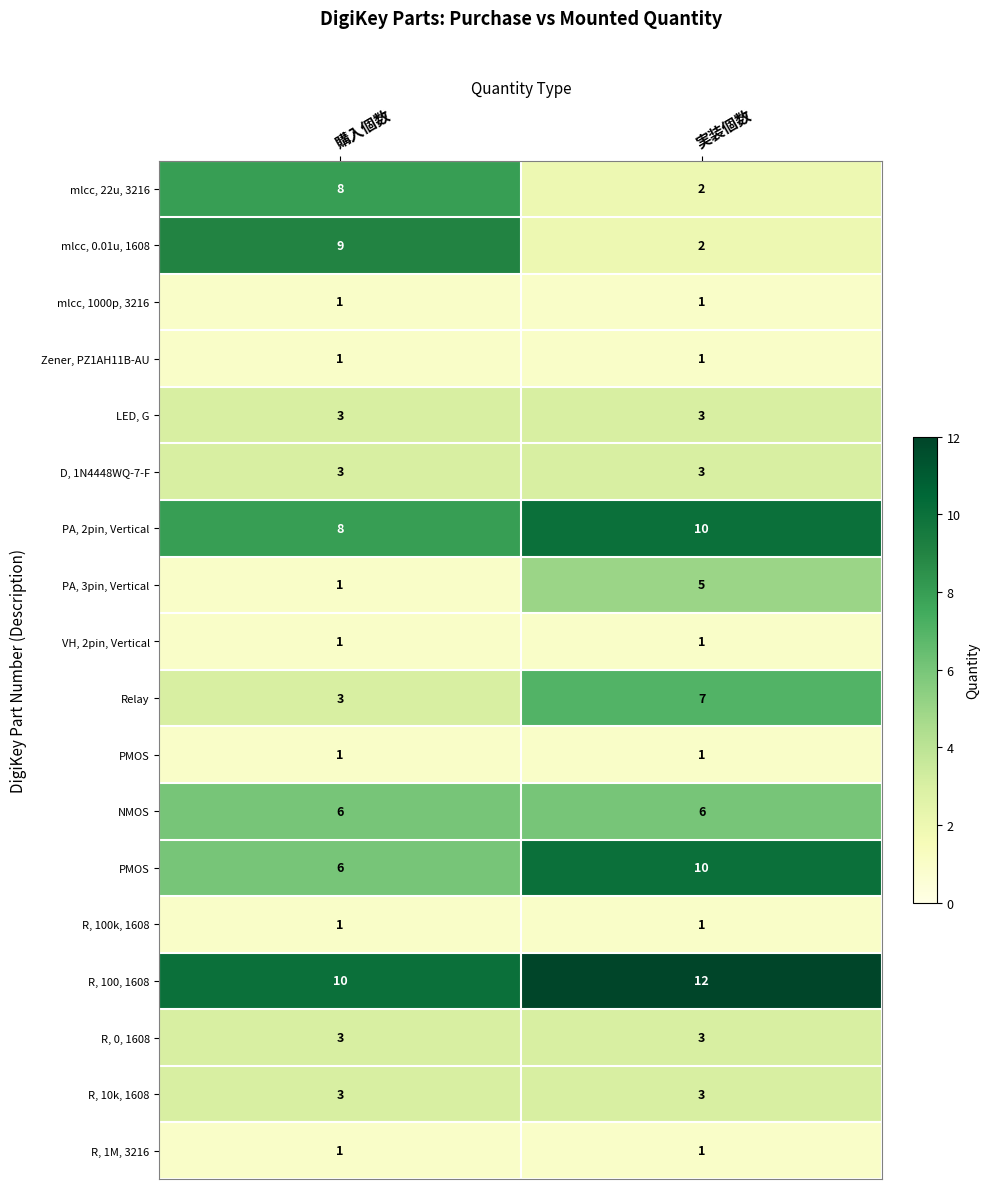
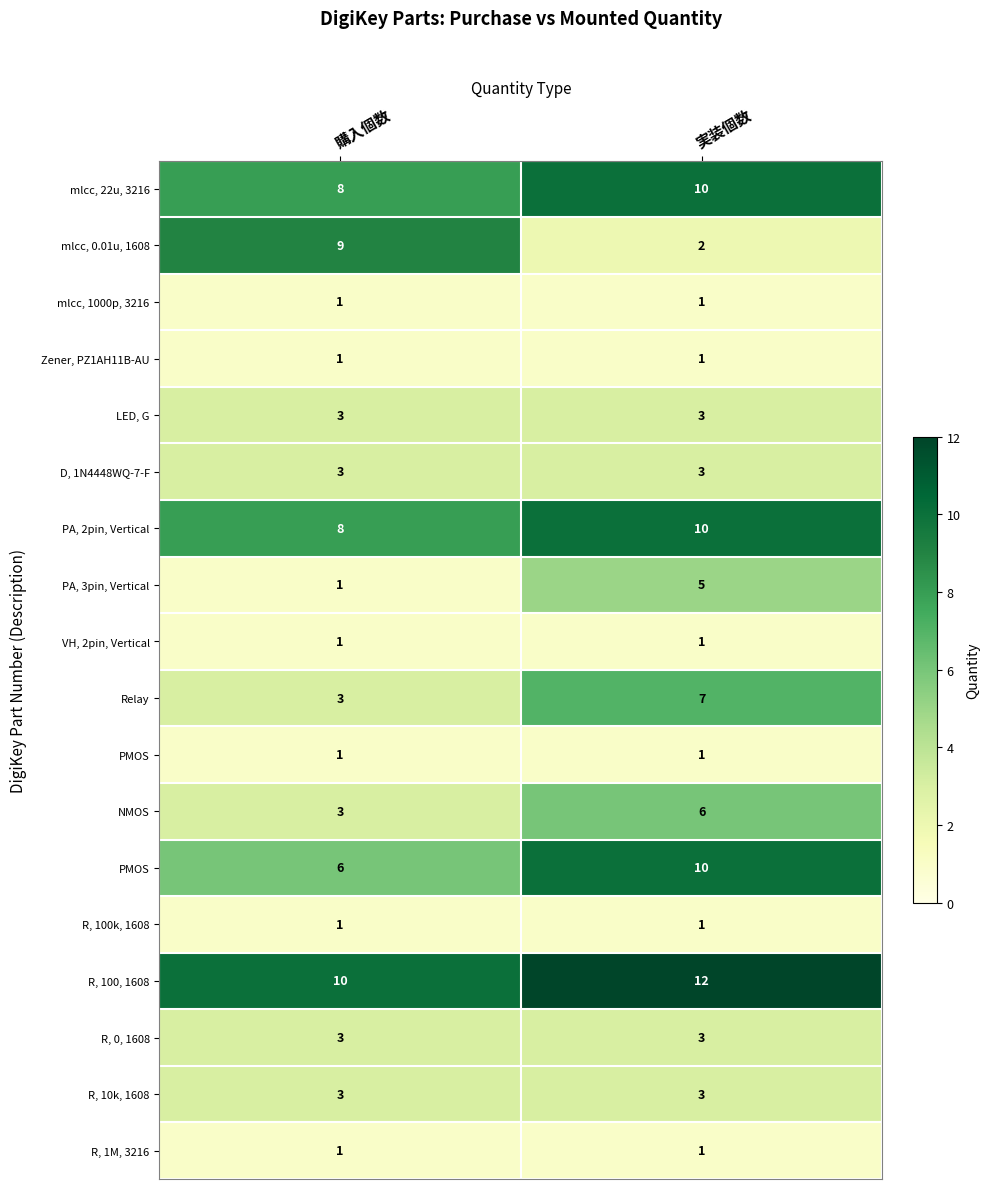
  {
    "mlcc, 22u, 3216": {
      "購入個数": 8,
-     "実装個数": 2
+     "実装個数": 10
    },
    "mlcc, 0.01u, 1608": {
      "購入個数": 9,
      "実装個数": 2
    },
    "mlcc, 1000p, 3216": {
      "購入個数": 1,
      "実装個数": 1
    },
    "Zener, PZ1AH11B-AU": {
      "購入個数": 1,
      "実装個数": 1
    },
    "LED, G": {
      "購入個数": 3,
      "実装個数": 3
    },
    "D, 1N4448WQ-7-F": {
      "購入個数": 3,
      "実装個数": 3
    },
    "PA, 2pin, Vertical": {
      "購入個数": 8,
      "実装個数": 10
    },
    "PA, 3pin, Vertical": {
      "購入個数": 1,
      "実装個数": 5
    },
    "VH, 2pin, Vertical": {
      "購入個数": 1,
      "実装個数": 1
    },
    "Relay": {
      "購入個数": 3,
      "実装個数": 7
    },
    "NMOS": {
-     "購入個数": 6,
+     "購入個数": 3,
      "実装個数": 6
    },
    "R, 100k, 1608": {
      "購入個数": 1,
      "実装個数": 1
    },
    "R, 100, 1608": {
      "購入個数": 10,
      "実装個数": 12
    },
    "R, 0, 1608": {
      "購入個数": 3,
      "実装個数": 3
    },
    "R, 10k, 1608": {
      "購入個数": 3,
      "実装個数": 3
    },
    "R, 1M, 3216": {
      "購入個数": 1,
      "実装個数": 1
    }
  }
